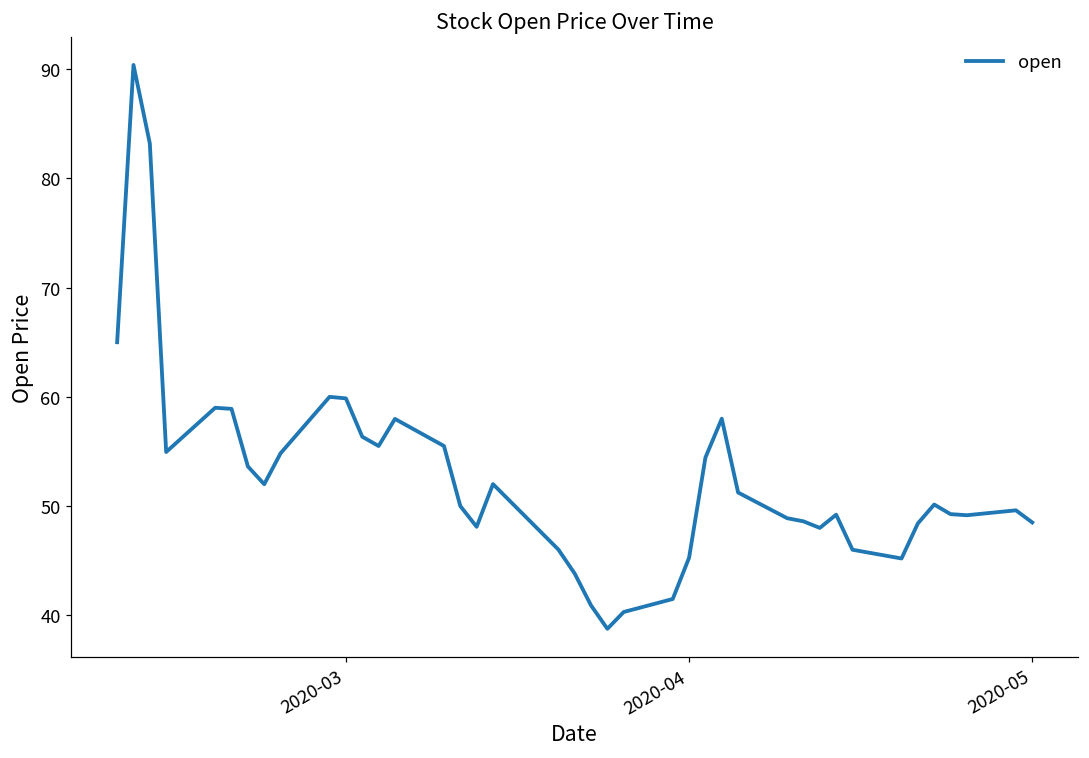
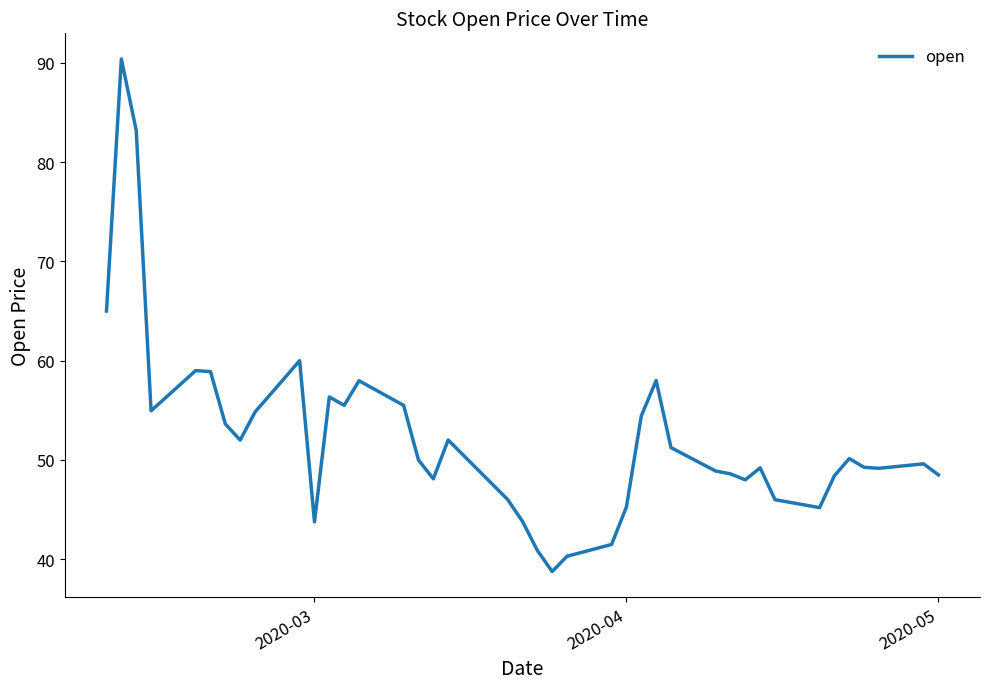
  {
-   "2020-03": 60,
+   "2020-03": 44,
    "2020-04": 45,
    "2020-05": 49
  }
